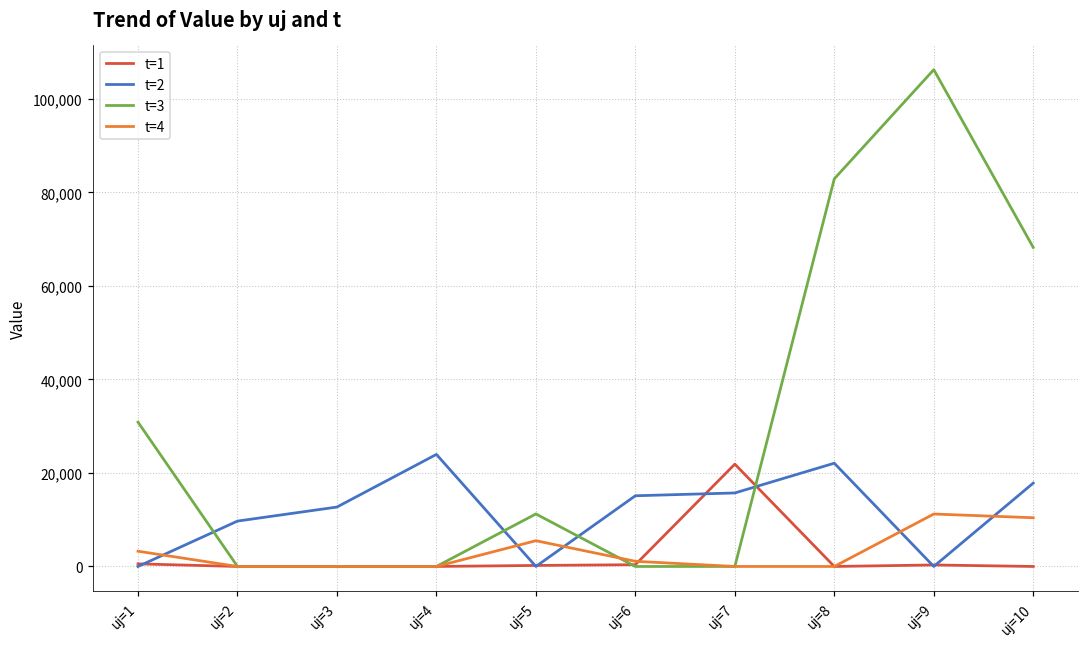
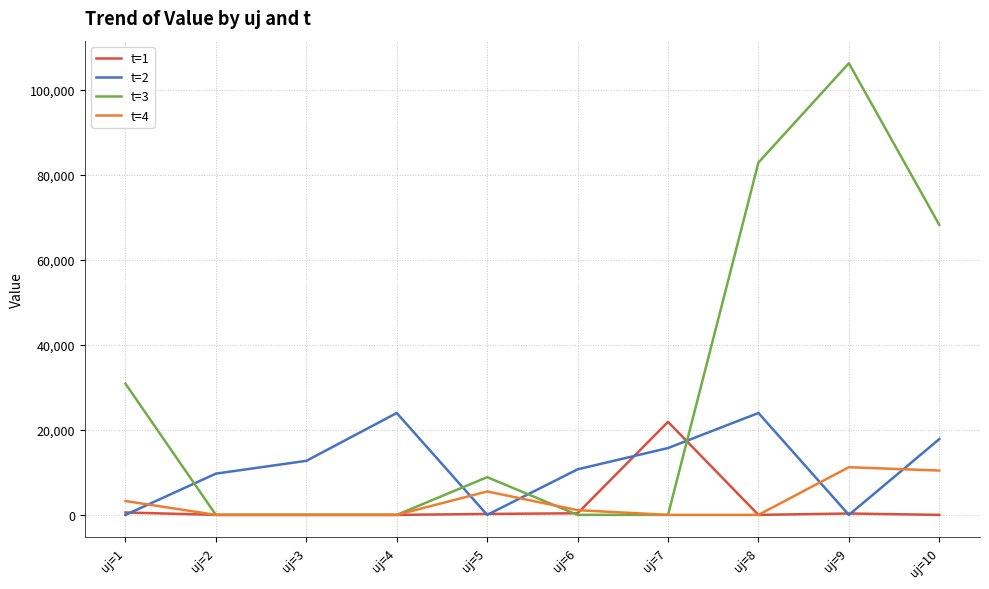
  {
    "t=2": {
      "uj=2": "10,000",
      "uj=3": "13,000",
      "uj=4": "24,000",
-     "uj=6": "15,000",
+     "uj=6": "11,000",
      "uj=7": "16,000",
-     "uj=8": "22,000",
+     "uj=8": "24,000",
      "uj=10": "18,000"
    },
    "t=3": {
      "uj=1": "31,000",
-     "uj=5": "11,000",
+     "uj=5": "9,000",
      "uj=8": "83,000",
      "uj=9": "106,000",
      "uj=10": "68,000"
    }
  }
